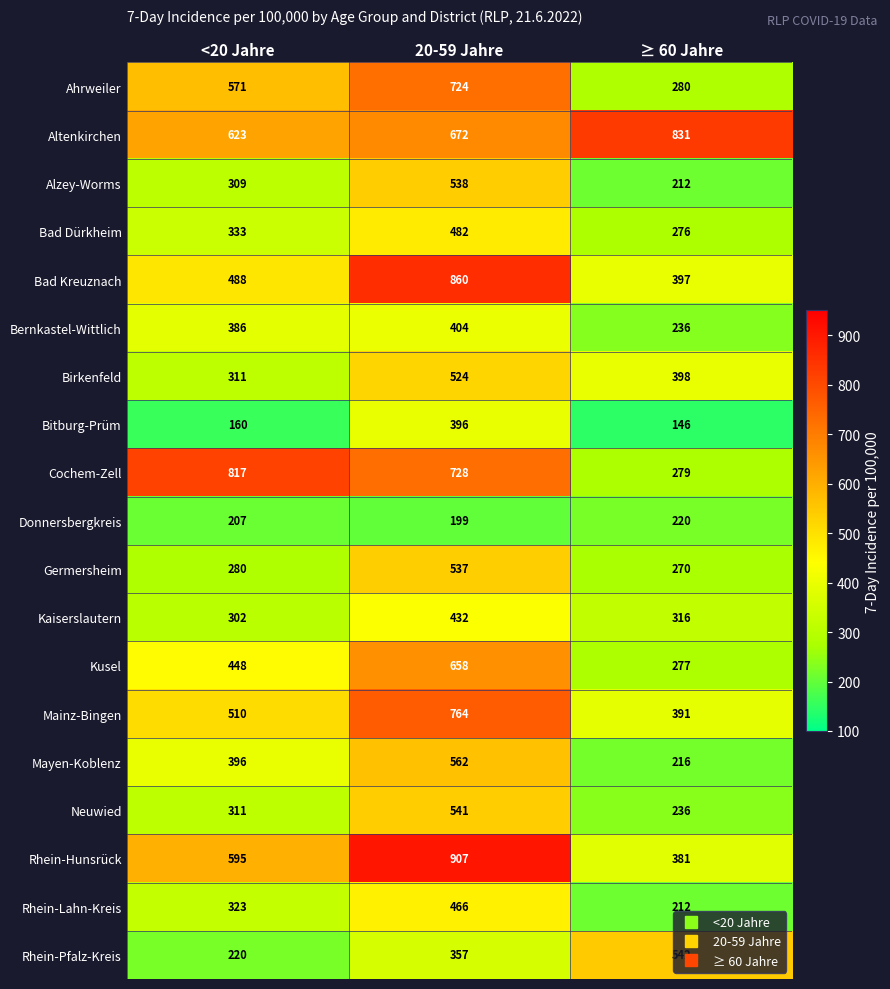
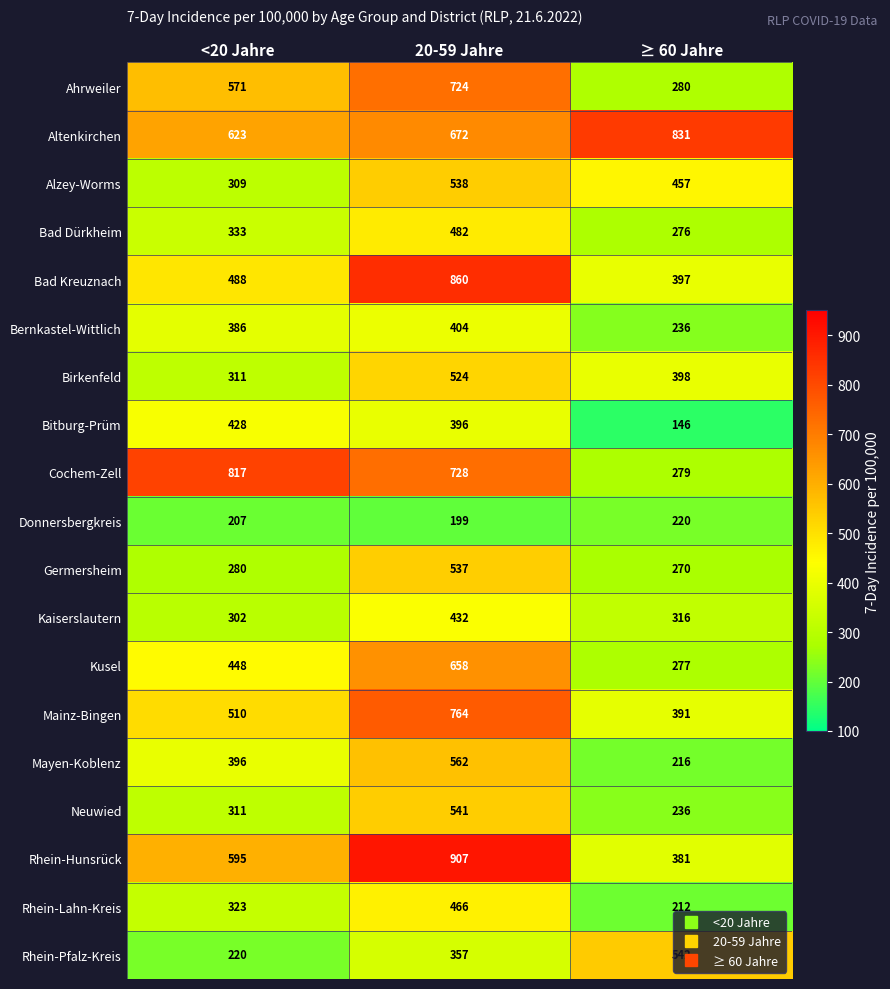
  {
    "Ahrweiler": {
      "<20 Jahre": 571,
      "20-59 Jahre": 724,
      "≥ 60 Jahre": 280
    },
    "Altenkirchen": {
      "<20 Jahre": 623,
      "20-59 Jahre": 672,
      "≥ 60 Jahre": 831
    },
    "Alzey-Worms": {
      "<20 Jahre": 309,
      "20-59 Jahre": 538,
-     "≥ 60 Jahre": 212
+     "≥ 60 Jahre": 457
    },
    "Bad Dürkheim": {
      "<20 Jahre": 333,
      "20-59 Jahre": 482,
      "≥ 60 Jahre": 276
    },
    "Bad Kreuznach": {
      "<20 Jahre": 488,
      "20-59 Jahre": 860,
      "≥ 60 Jahre": 397
    },
    "Bernkastel-Wittlich": {
      "<20 Jahre": 386,
      "20-59 Jahre": 404,
      "≥ 60 Jahre": 236
    },
    "Birkenfeld": {
      "<20 Jahre": 311,
      "20-59 Jahre": 524,
      "≥ 60 Jahre": 398
    },
    "Bitburg-Prüm": {
-     "<20 Jahre": 160,
+     "<20 Jahre": 428,
      "20-59 Jahre": 396,
      "≥ 60 Jahre": 146
    },
    "Cochem-Zell": {
      "<20 Jahre": 817,
      "20-59 Jahre": 728,
      "≥ 60 Jahre": 279
    },
    "Donnersbergkreis": {
      "<20 Jahre": 207,
      "20-59 Jahre": 199,
      "≥ 60 Jahre": 220
    },
    "Germersheim": {
      "<20 Jahre": 280,
      "20-59 Jahre": 537,
      "≥ 60 Jahre": 270
    },
    "Kaiserslautern": {
      "<20 Jahre": 302,
      "20-59 Jahre": 432,
      "≥ 60 Jahre": 316
    },
    "Kusel": {
      "<20 Jahre": 448,
      "20-59 Jahre": 658,
      "≥ 60 Jahre": 277
    },
    "Mainz-Bingen": {
      "<20 Jahre": 510,
      "20-59 Jahre": 764,
      "≥ 60 Jahre": 391
    },
    "Mayen-Koblenz": {
      "<20 Jahre": 396,
      "20-59 Jahre": 562,
      "≥ 60 Jahre": 216
    },
    "Neuwied": {
      "<20 Jahre": 311,
      "20-59 Jahre": 541,
      "≥ 60 Jahre": 236
    },
    "Rhein-Hunsrück": {
      "<20 Jahre": 595,
      "20-59 Jahre": 907,
      "≥ 60 Jahre": 381
    },
    "Rhein-Lahn-Kreis": {
      "<20 Jahre": 323,
      "20-59 Jahre": 466
    },
    "Rhein-Pfalz-Kreis": {
      "<20 Jahre": 220,
      "20-59 Jahre": 357
    }
  }
